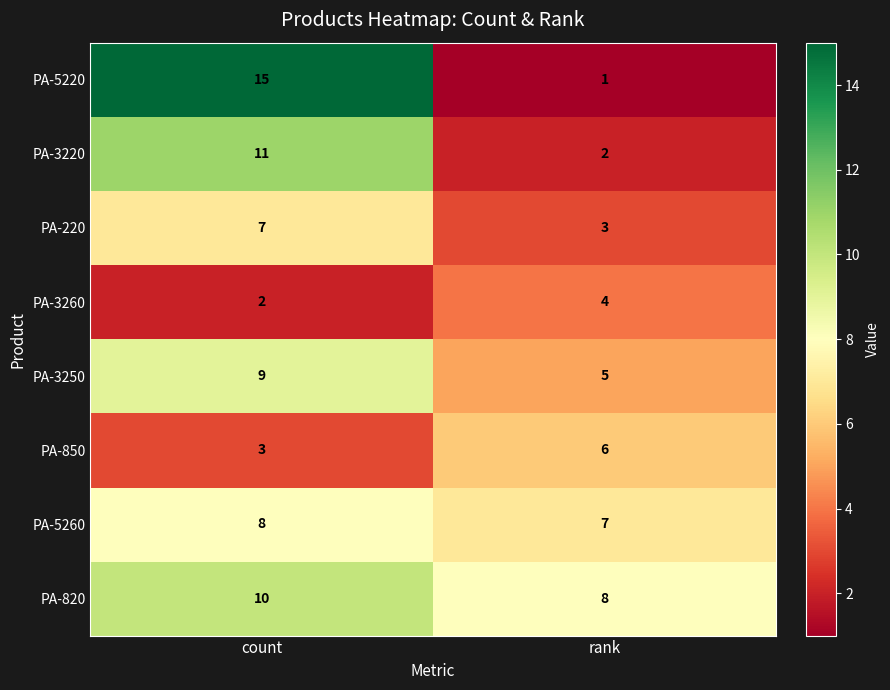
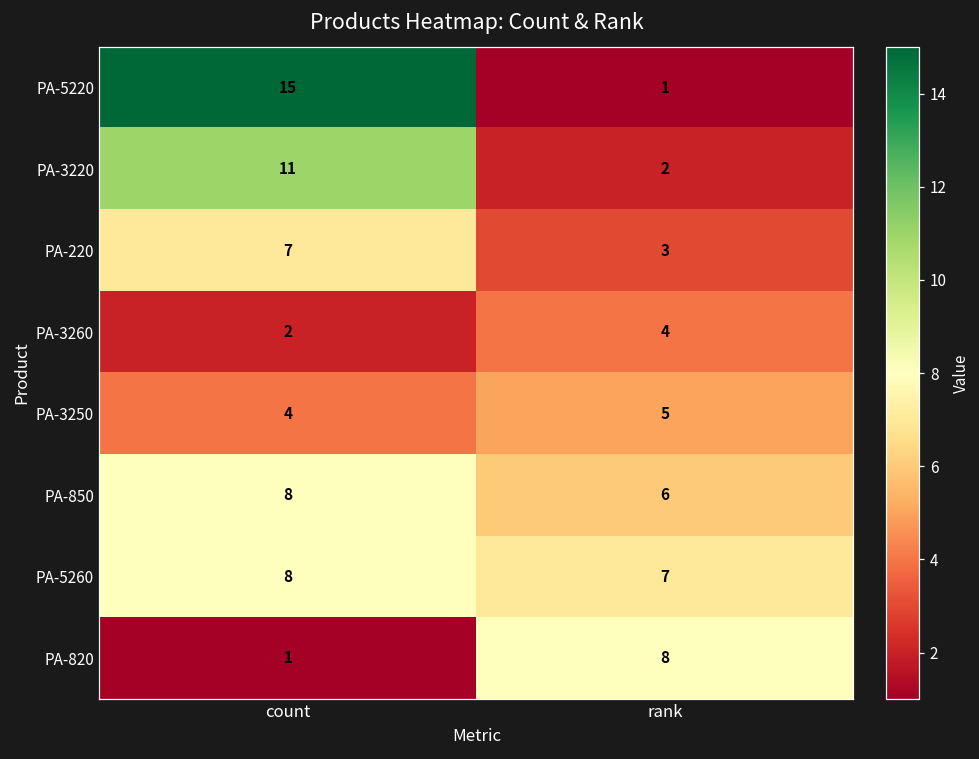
  {
    "PA-5220": {
      "count": 15,
      "rank": 1
    },
    "PA-3220": {
      "count": 11,
      "rank": 2
    },
    "PA-220": {
      "count": 7,
      "rank": 3
    },
    "PA-3260": {
      "count": 2,
      "rank": 4
    },
    "PA-3250": {
-     "count": 9,
+     "count": 4,
      "rank": 5
    },
    "PA-850": {
-     "count": 3,
+     "count": 8,
      "rank": 6
    },
    "PA-5260": {
      "count": 8,
      "rank": 7
    },
    "PA-820": {
-     "count": 10,
+     "count": 1,
      "rank": 8
    }
  }
